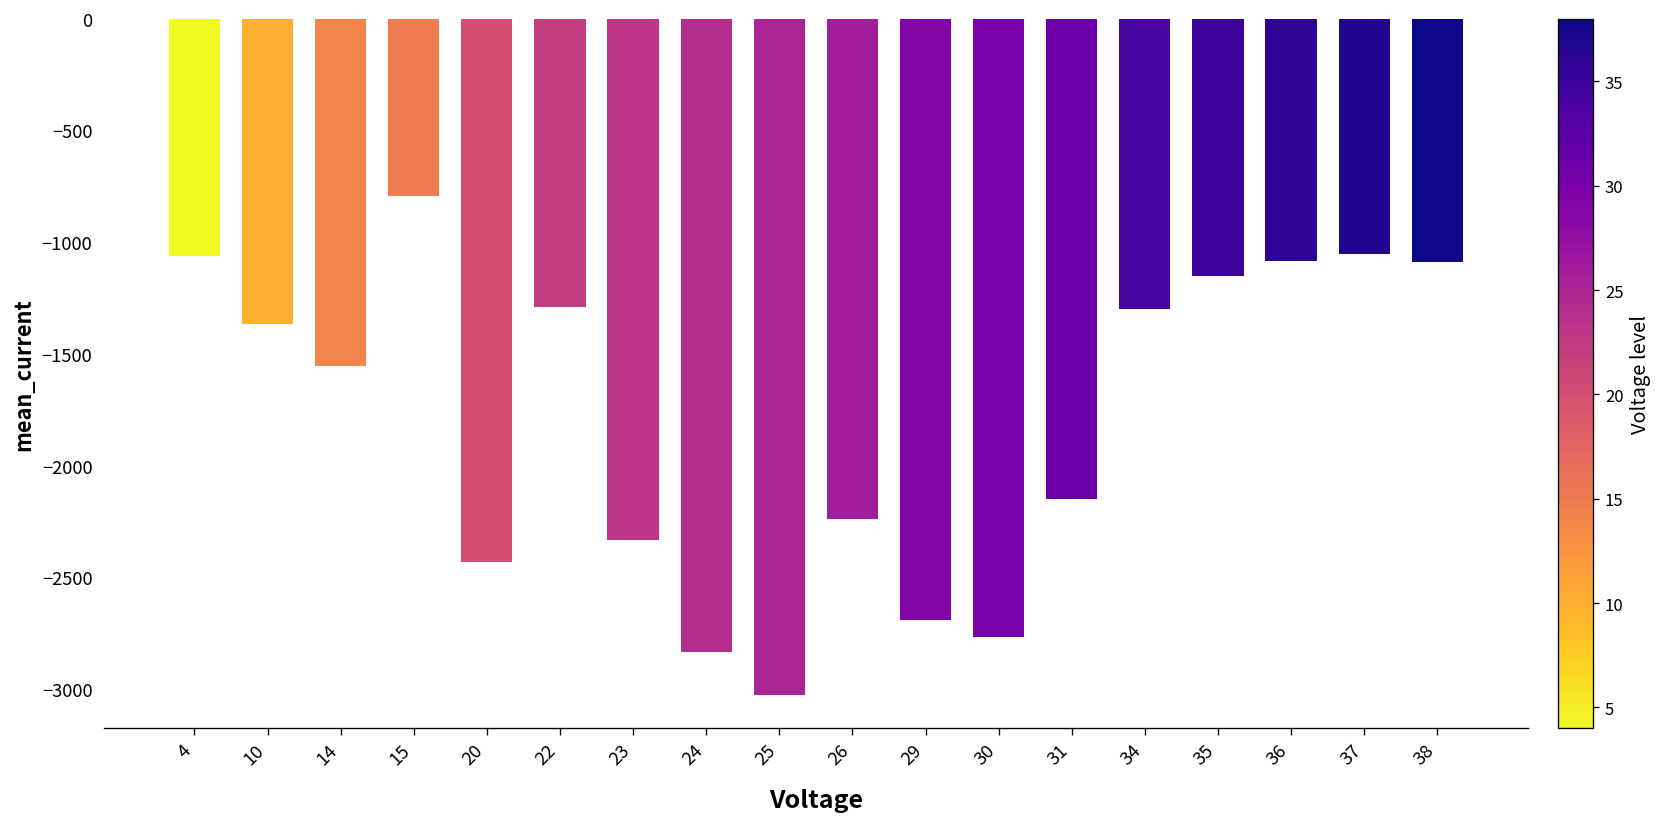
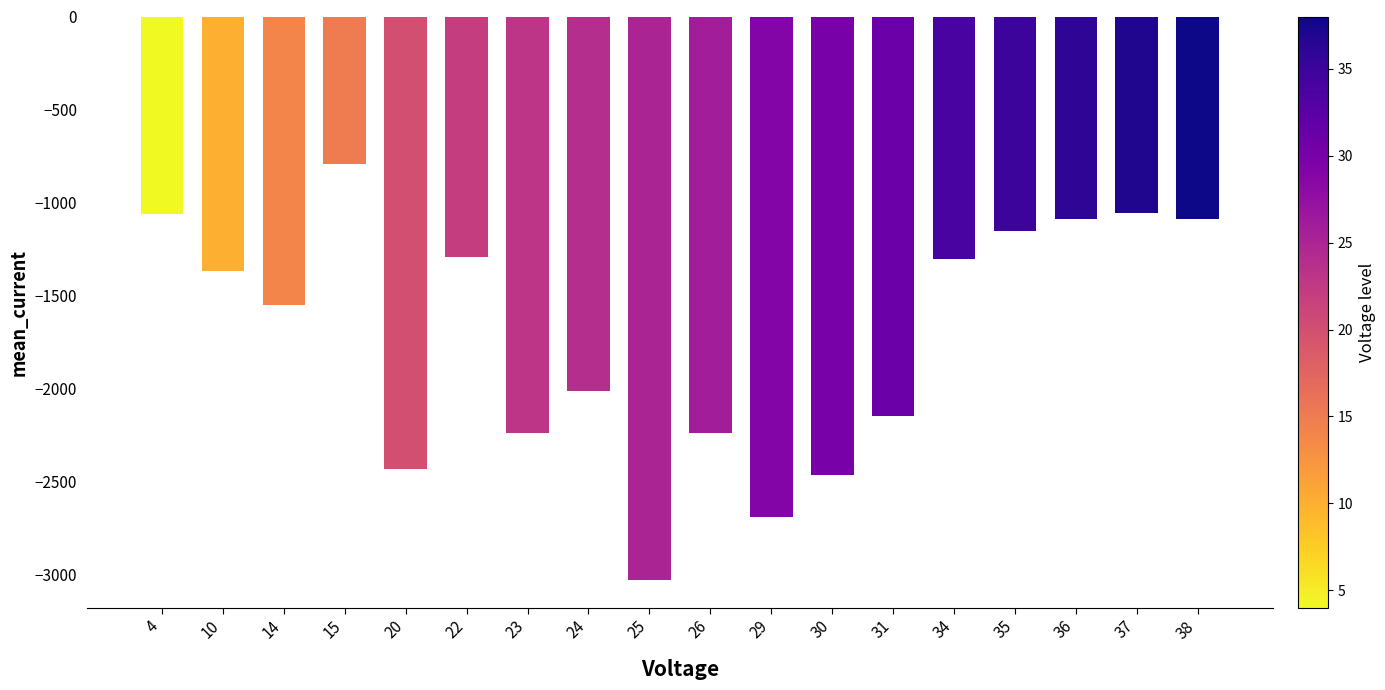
  {
    "4": -1060,
    "10": -1370,
    "14": -1550,
    "15": -800,
    "20": -2430,
    "22": -1290,
-   "23": -2330,
-   "24": -2840,
+   "23": -2240,
+   "24": -2010,
    "25": -3030,
    "26": -2240,
    "29": -2690,
-   "30": -2770,
+   "30": -2470,
    "31": -2150,
    "34": -1300,
    "35": -1150,
    "36": -1090,
    "37": -1060,
    "38": -1090
  }
